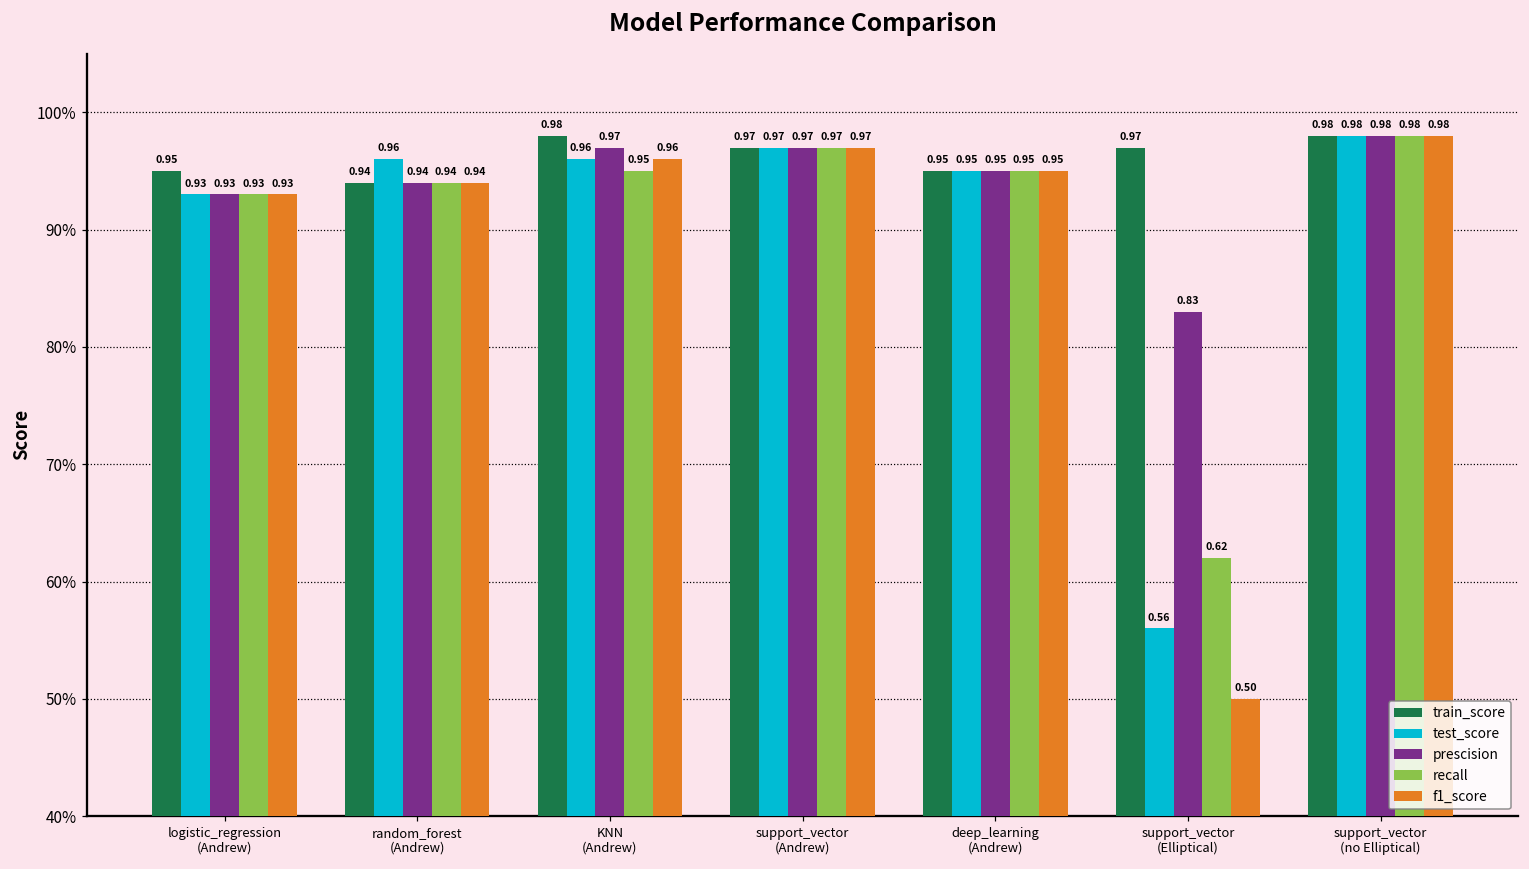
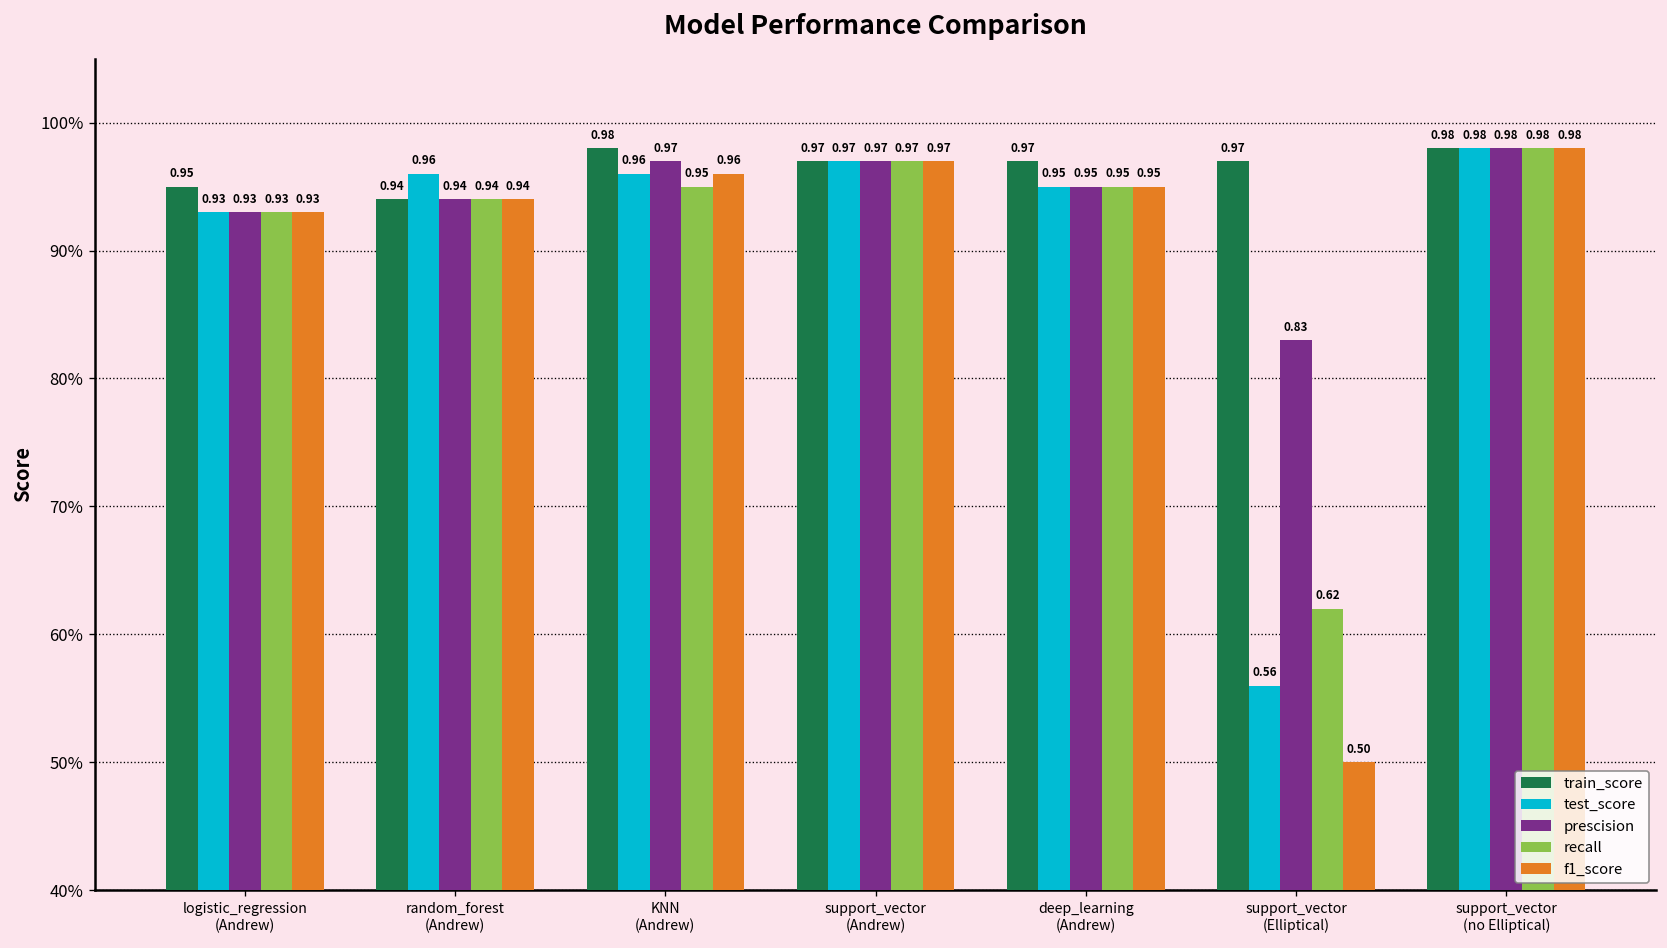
  {
    "train_score": {
      "logistic_regression (Andrew)": 0.95,
      "random_forest (Andrew)": 0.94,
      "KNN (Andrew)": 0.98,
      "support_vector (Andrew)": 0.97,
-     "deep_learning (Andrew)": 0.95,
+     "deep_learning (Andrew)": 0.97,
      "support_vector (Elliptical)": 0.97,
      "support_vector (no Elliptical)": 0.98
    },
    "test_score": {
      "logistic_regression (Andrew)": 0.93,
      "random_forest (Andrew)": 0.96,
      "KNN (Andrew)": 0.96,
      "support_vector (Andrew)": 0.97,
      "deep_learning (Andrew)": 0.95,
      "support_vector (Elliptical)": 0.56,
      "support_vector (no Elliptical)": 0.98
    },
    "prescision": {
      "logistic_regression (Andrew)": 0.93,
      "random_forest (Andrew)": 0.94,
      "KNN (Andrew)": 0.97,
      "support_vector (Andrew)": 0.97,
      "deep_learning (Andrew)": 0.95,
      "support_vector (Elliptical)": 0.83,
      "support_vector (no Elliptical)": 0.98
    },
    "recall": {
      "logistic_regression (Andrew)": 0.93,
      "random_forest (Andrew)": 0.94,
      "KNN (Andrew)": 0.95,
      "support_vector (Andrew)": 0.97,
      "deep_learning (Andrew)": 0.95,
      "support_vector (Elliptical)": 0.62,
      "support_vector (no Elliptical)": 0.98
    },
    "f1_score": {
      "logistic_regression (Andrew)": 0.93,
      "random_forest (Andrew)": 0.94,
      "KNN (Andrew)": 0.96,
      "support_vector (Andrew)": 0.97,
      "deep_learning (Andrew)": 0.95,
      "support_vector (Elliptical)": 0.50,
      "support_vector (no Elliptical)": 0.98
    }
  }
